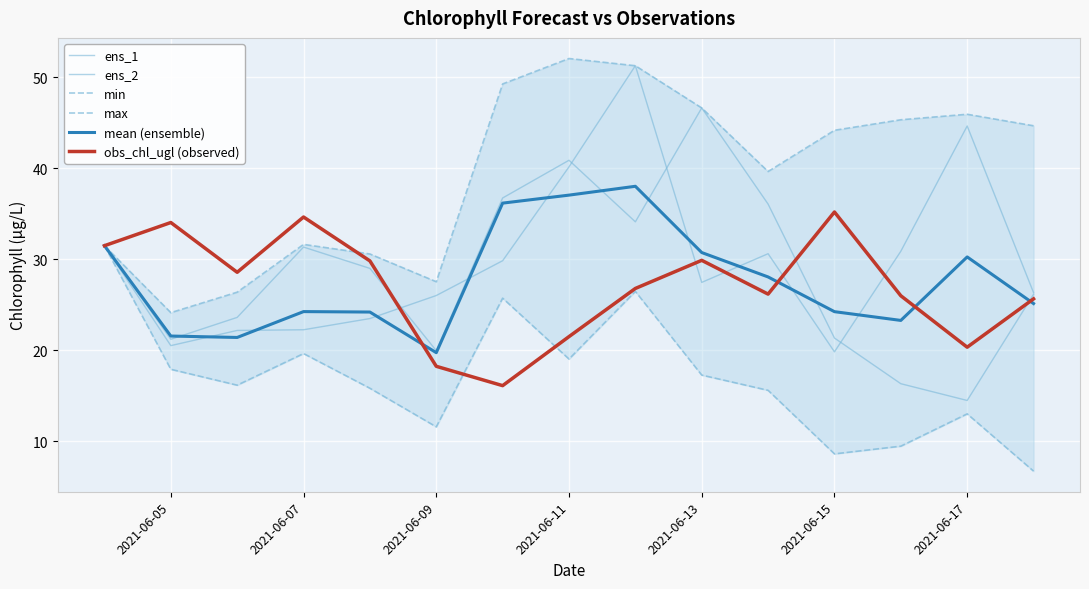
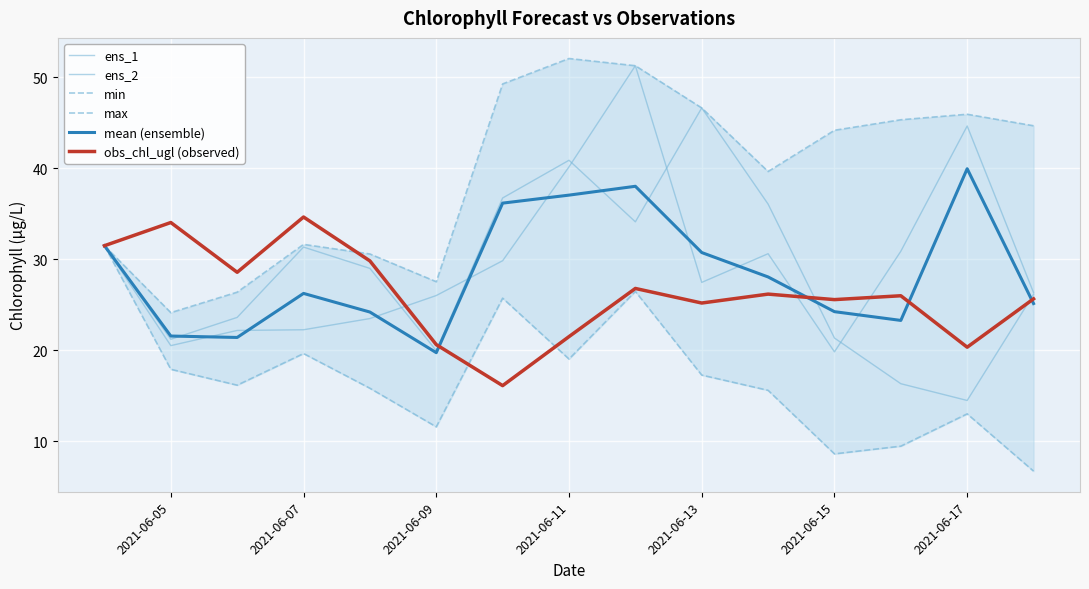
  {
    "mean (ensemble)": {
      "2021-06-05": 22,
-     "2021-06-07": 24,
+     "2021-06-07": 26,
      "2021-06-11": 37,
      "2021-06-13": 31,
      "2021-06-15": 24,
-     "2021-06-17": 30
+     "2021-06-17": 40
    },
    "obs_chl_ugl (observed)": {
      "2021-06-05": 34,
      "2021-06-07": 35,
-     "2021-06-09": 18,
+     "2021-06-09": 21,
      "2021-06-11": 21,
-     "2021-06-13": 30,
-     "2021-06-15": 35,
+     "2021-06-13": 25,
+     "2021-06-15": 26,
      "2021-06-17": 20
    }
  }
